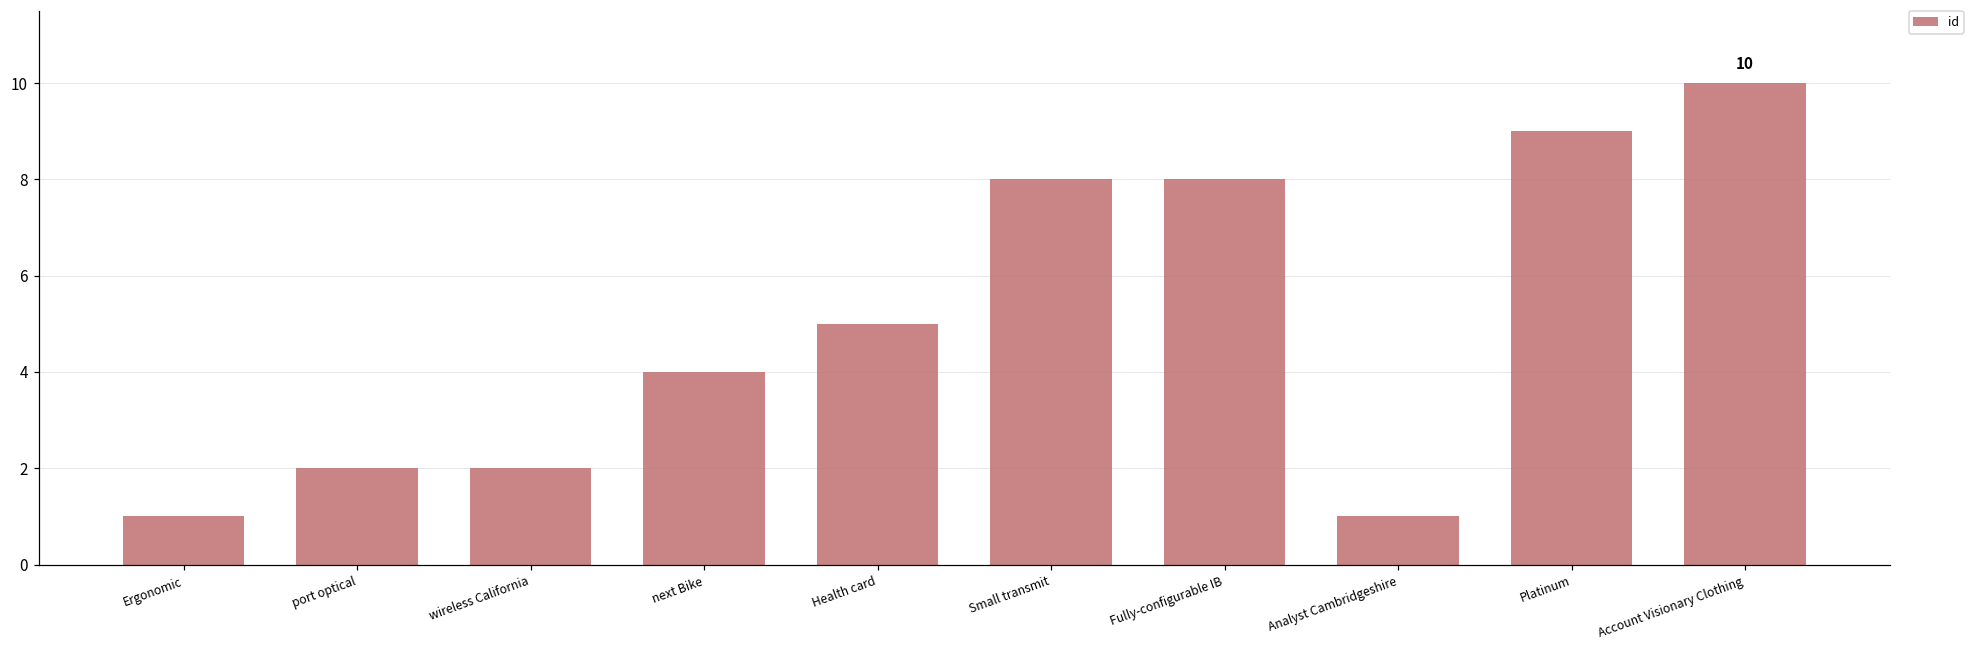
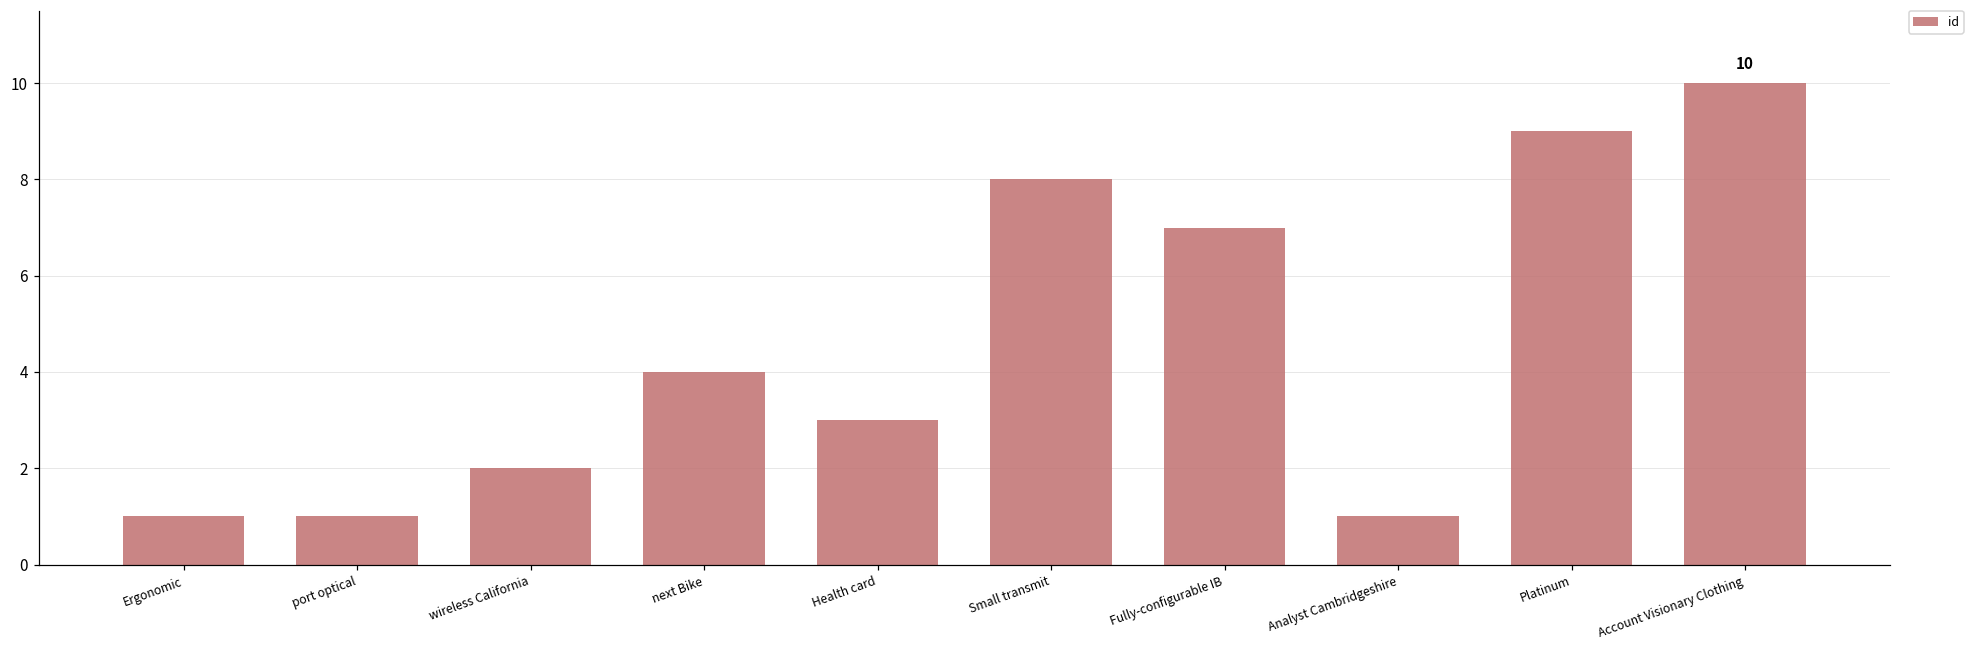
  {
    "Ergonomic": 1,
-   "port optical": 2,
+   "port optical": 1,
    "wireless California": 2,
    "next Bike": 4,
-   "Health card": 5,
+   "Health card": 3,
    "Small transmit": 8,
-   "Fully-configurable IB": 8,
+   "Fully-configurable IB": 7,
    "Analyst Cambridgeshire": 1,
    "Platinum": 9
  }
